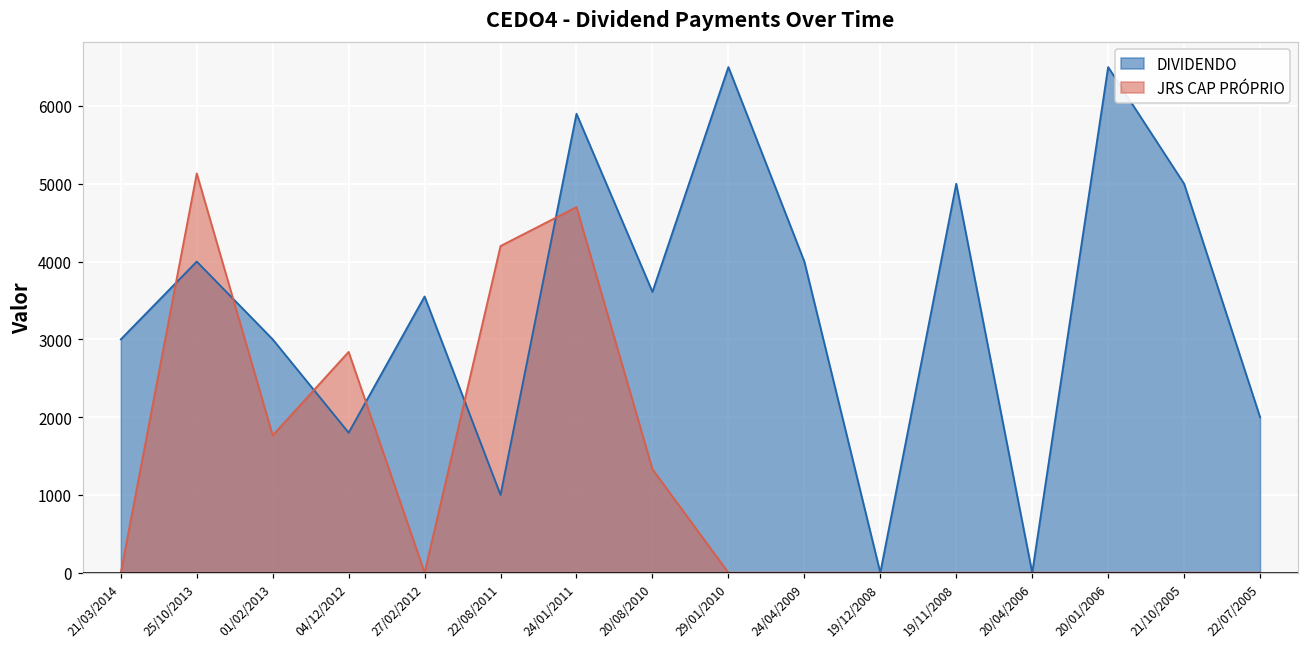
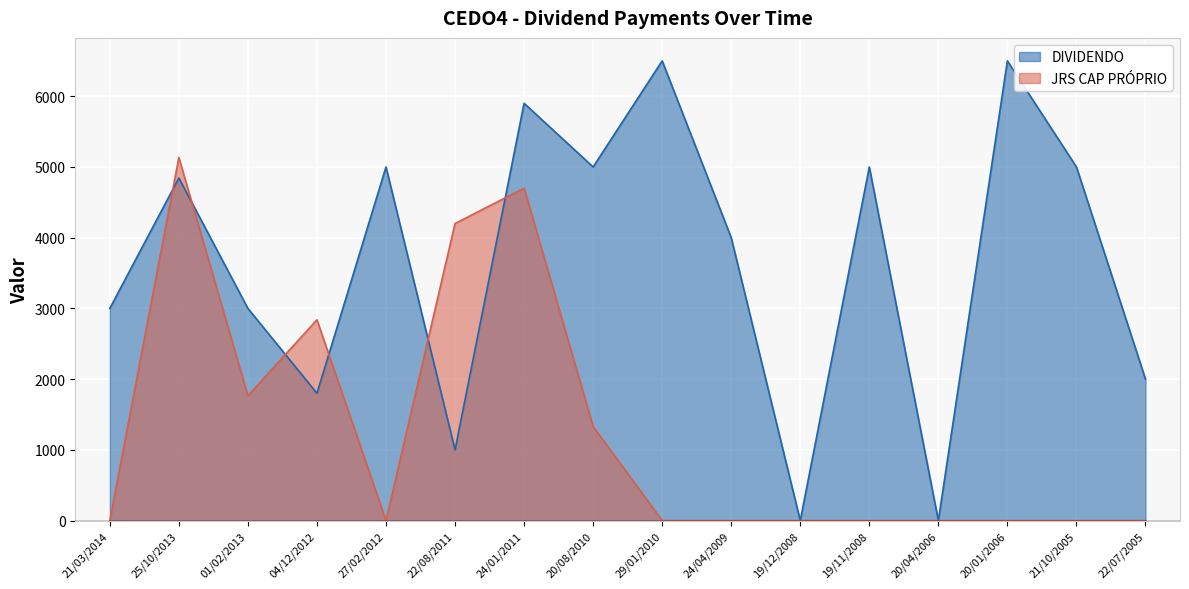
  {
    "DIVIDENDO": {
      "21/03/2014": 3000,
-     "25/10/2013": 4000,
+     "25/10/2013": 4800,
      "01/02/2013": 3000,
      "04/12/2012": 1800,
-     "27/02/2012": 3600,
+     "27/02/2012": 5000,
      "22/08/2011": 1000,
      "24/01/2011": 5900,
-     "20/08/2010": 3600,
+     "20/08/2010": 5000,
      "29/01/2010": 6500,
      "24/04/2009": 4000,
      "19/11/2008": 5000,
      "20/01/2006": 6500,
      "21/10/2005": 5000,
      "22/07/2005": 2000
    },
    "JRS CAP PRÓPRIO": {
      "21/03/2014": 0,
      "25/10/2013": 5100,
      "01/02/2013": 1800,
      "04/12/2012": 2800,
      "27/02/2012": 0,
      "22/08/2011": 4200,
      "24/01/2011": 4700,
      "20/08/2010": 1300,
      "29/01/2010": 0,
      "24/04/2009": 0,
      "19/11/2008": 0,
      "20/01/2006": 0,
      "21/10/2005": 0,
      "22/07/2005": 0
    }
  }
